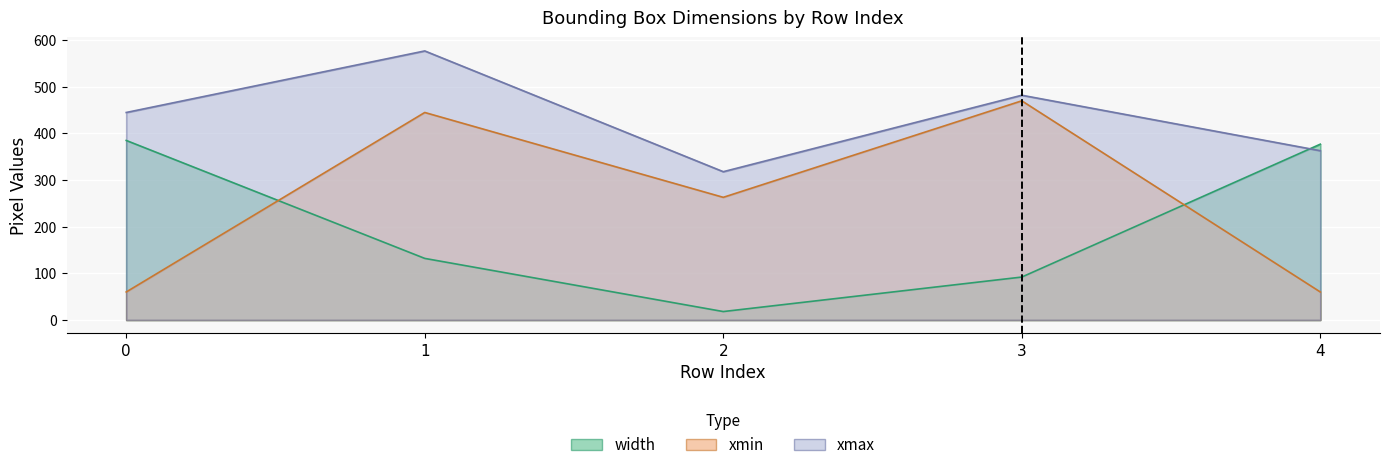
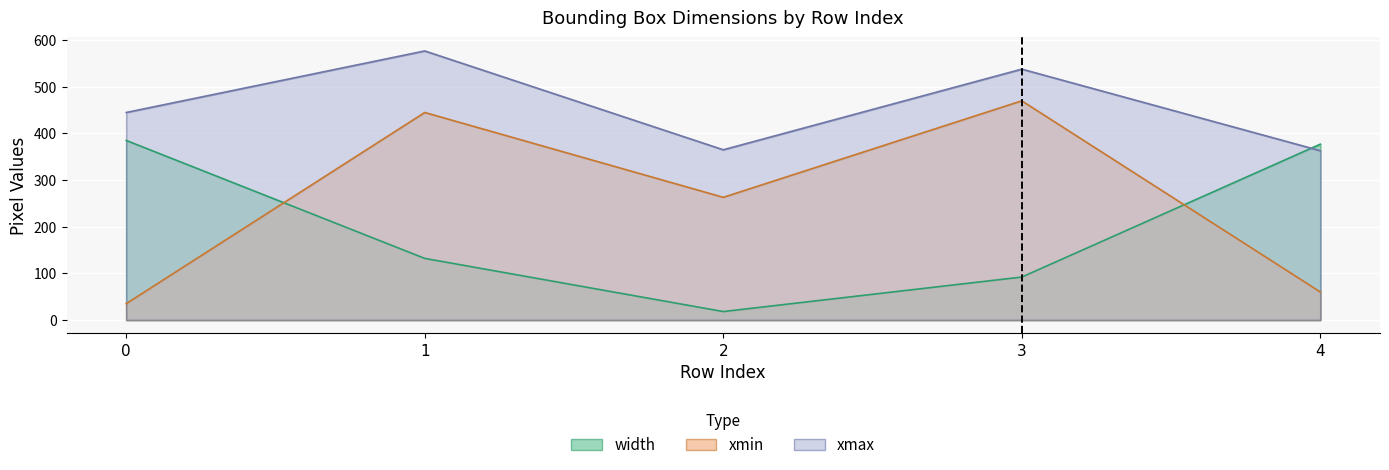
  {
    "width": {
      "0": 390,
      "1": 130,
      "2": 20,
      "3": 90,
      "4": 380
    },
    "xmin": {
-     "0": 60,
+     "0": 40,
      "1": 450,
      "2": 260,
      "3": 470,
      "4": 60
    },
    "xmax": {
      "0": 450,
      "1": 580,
-     "2": 320,
-     "3": 480,
+     "2": 370,
+     "3": 540,
      "4": 360
    }
  }
